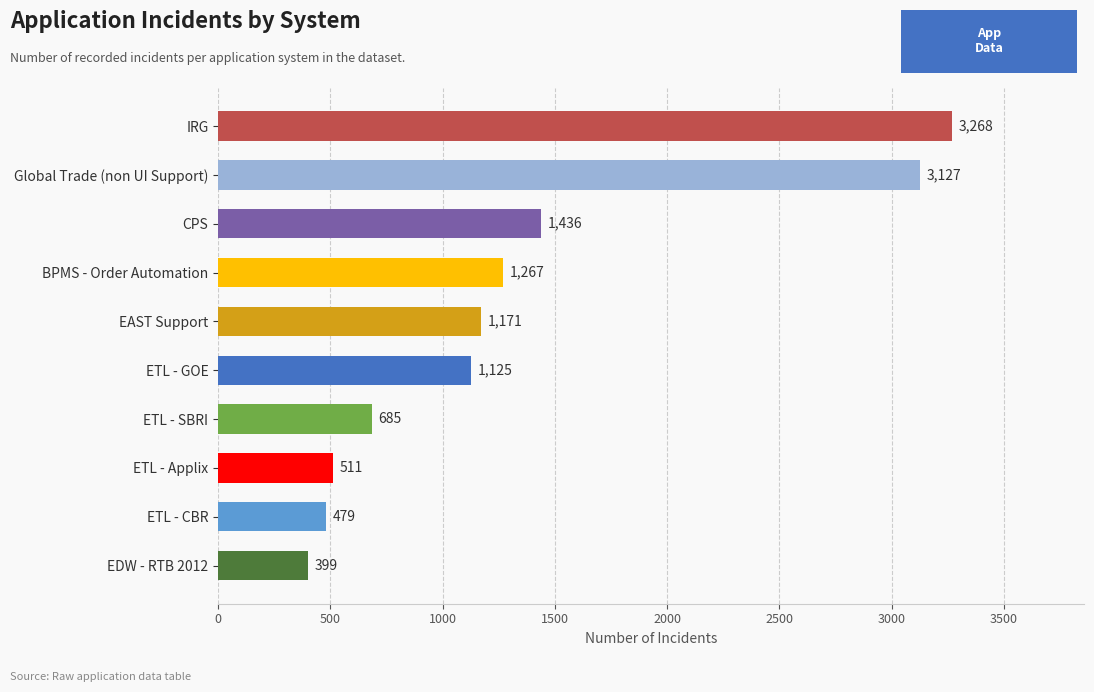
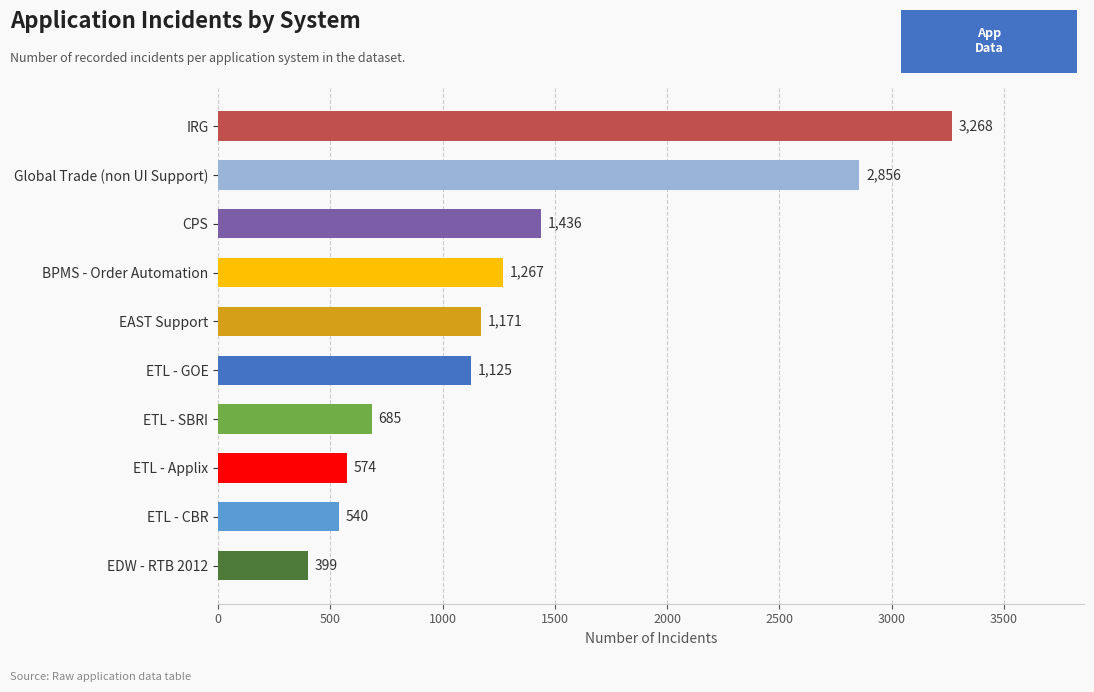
  {
    "IRG": "3,268",
-   "Global Trade (non UI Support)": "3,127",
+   "Global Trade (non UI Support)": "2,856",
    "CPS": "1,436",
    "BPMS - Order Automation": "1,267",
    "EAST Support": "1,171",
    "ETL - GOE": "1,125",
    "ETL - SBRI": "685",
-   "ETL - Applix": "511",
-   "ETL - CBR": "479",
+   "ETL - Applix": "574",
+   "ETL - CBR": "540",
    "EDW - RTB 2012": "399"
  }
